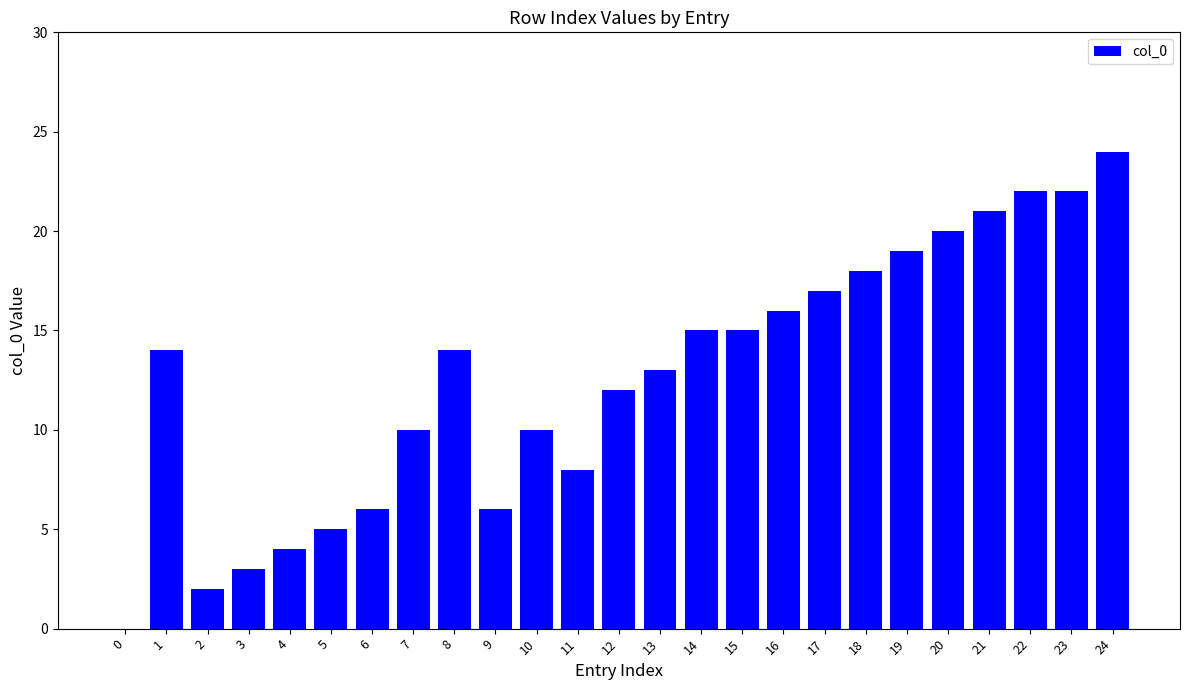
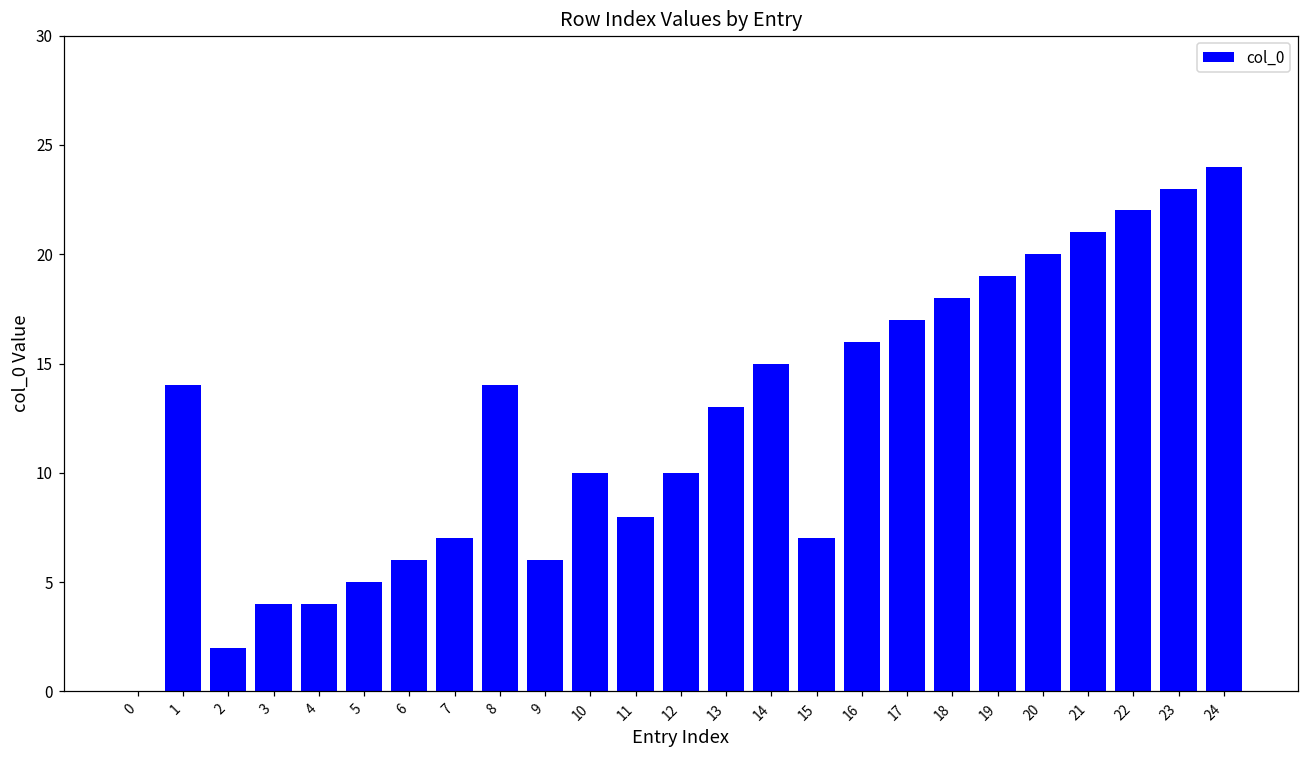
  {
    "0": 0,
    "1": 14,
    "2": 2,
-   "3": 3,
+   "3": 4,
    "4": 4,
    "5": 5,
    "6": 6,
-   "7": 10,
+   "7": 7,
    "8": 14,
    "9": 6,
    "10": 10,
    "11": 8,
-   "12": 12,
+   "12": 10,
    "13": 13,
    "14": 15,
-   "15": 15,
+   "15": 7,
    "16": 16,
    "17": 17,
    "18": 18,
    "19": 19,
    "20": 20,
    "21": 21,
    "22": 22,
-   "23": 22,
+   "23": 23,
    "24": 24
  }
